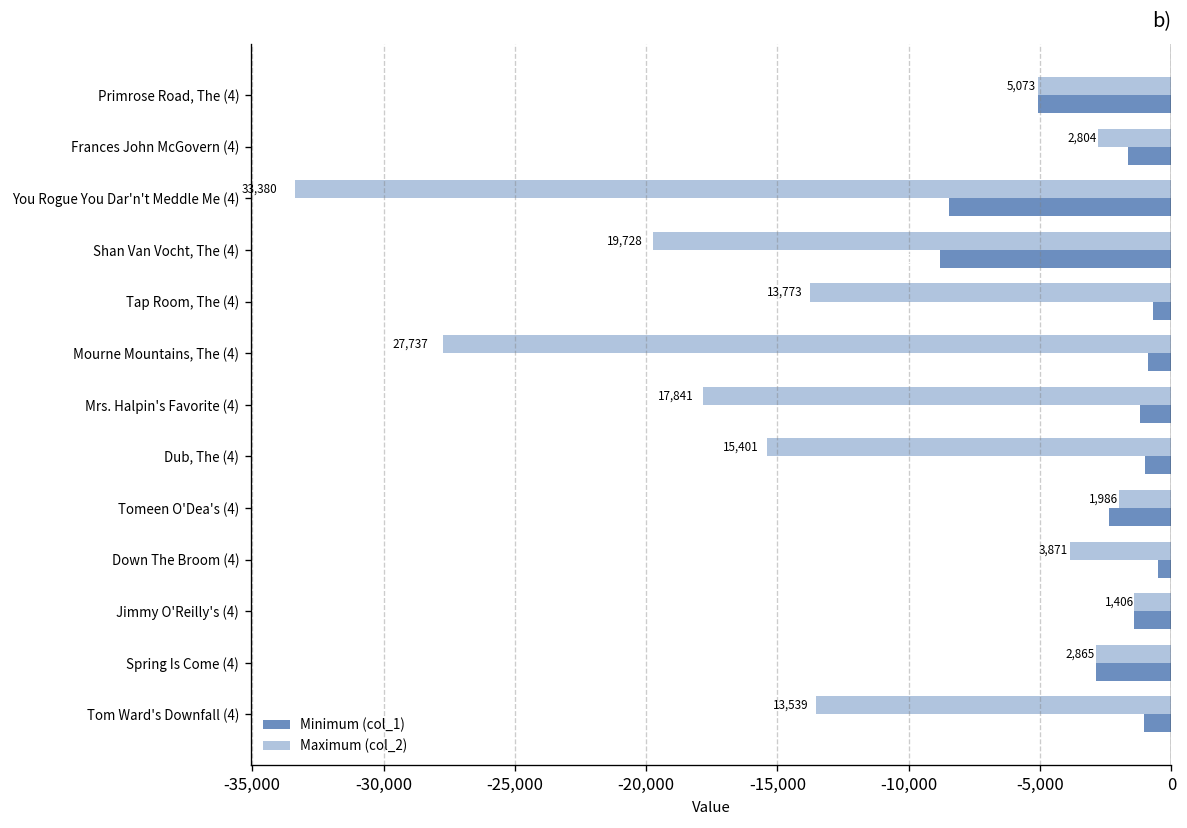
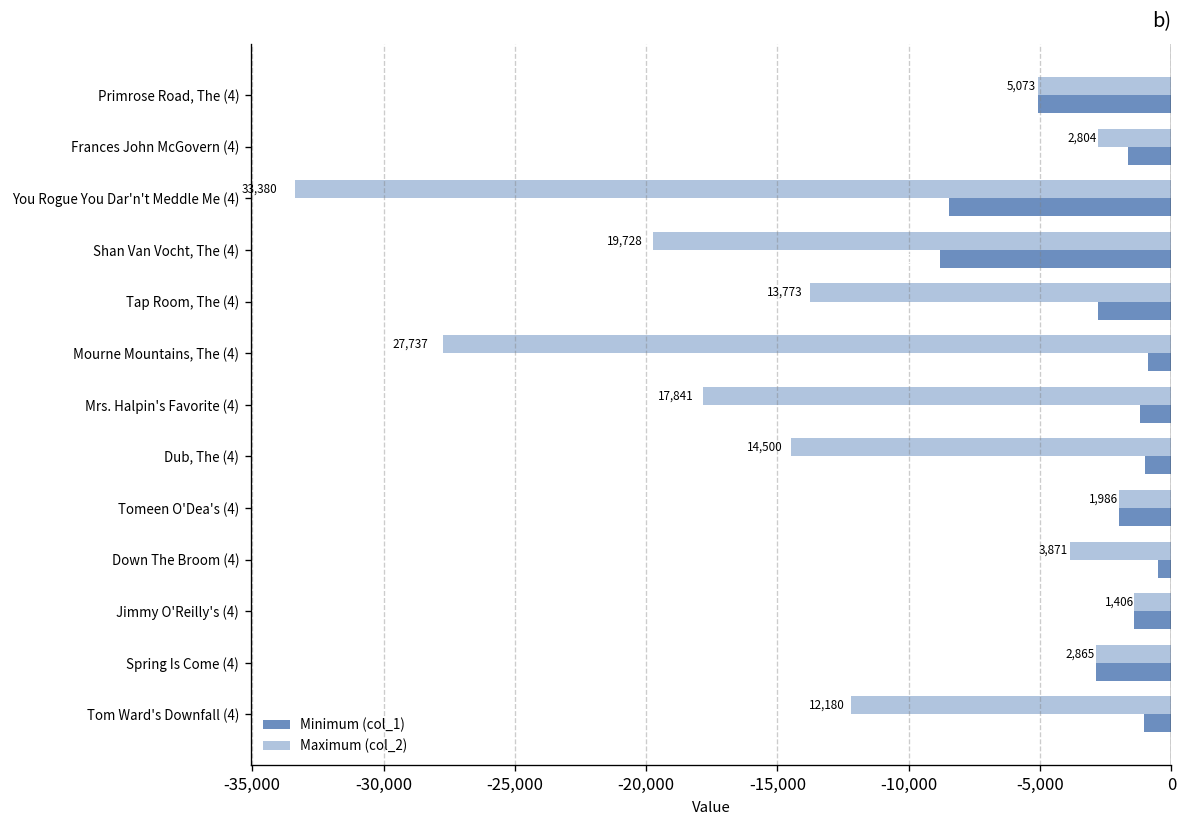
  {
    "Minimum (col_1)": {
      "Primrose Road, The (4)": "-5,100",
      "Frances John McGovern (4)": "-1,600",
      "You Rogue You Dar'n't Meddle Me (4)": "-8,500",
      "Shan Van Vocht, The (4)": "-8,800",
-     "Tap Room, The (4)": "-700",
+     "Tap Room, The (4)": "-2,800",
      "Mourne Mountains, The (4)": "-900",
      "Mrs. Halpin's Favorite (4)": "-1,200",
      "Dub, The (4)": "-1,000",
-     "Tomeen O'Dea's (4)": "-2,400",
+     "Tomeen O'Dea's (4)": "-2,000",
      "Down The Broom (4)": "-500",
      "Jimmy O'Reilly's (4)": "-1,400",
      "Spring Is Come (4)": "-2,900",
      "Tom Ward's Downfall (4)": "-1,000"
    },
    "Maximum (col_2)": {
-     "Dub, The (4)": "15,401",
-     "Tom Ward's Downfall (4)": "13,539"
+     "Dub, The (4)": "14,500",
+     "Tom Ward's Downfall (4)": "12,180"
    }
  }
